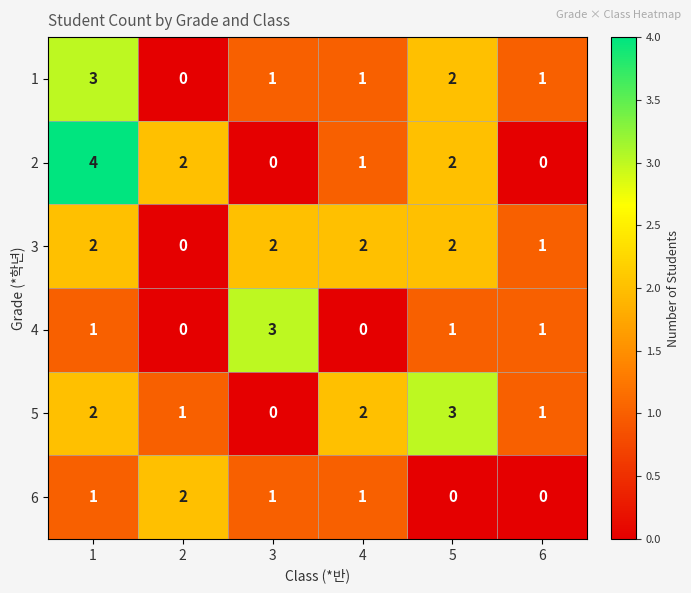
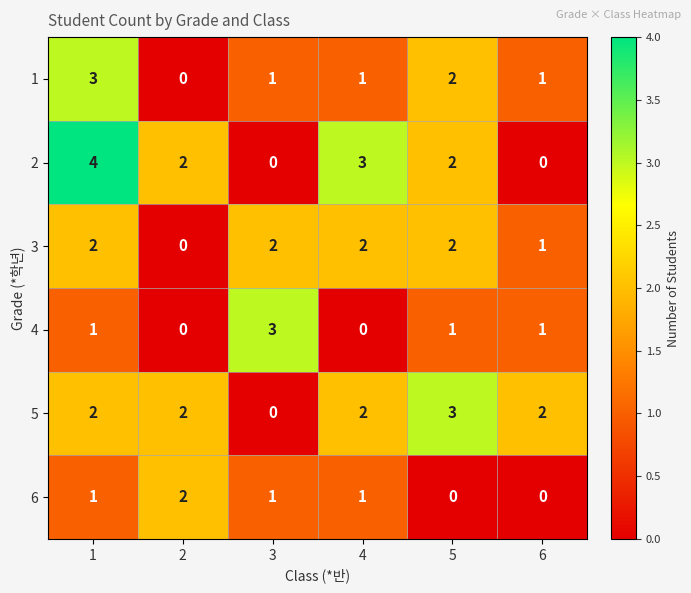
  {
    "1": {
      "1": 3,
      "2": 0,
      "3": 1,
      "4": 1,
      "5": 2,
      "6": 1
    },
    "2": {
      "1": 4,
      "2": 2,
      "3": 0,
-     "4": 1,
+     "4": 3,
      "5": 2,
      "6": 0
    },
    "3": {
      "1": 2,
      "2": 0,
      "3": 2,
      "4": 2,
      "5": 2,
      "6": 1
    },
    "4": {
      "1": 1,
      "2": 0,
      "3": 3,
      "4": 0,
      "5": 1,
      "6": 1
    },
    "5": {
      "1": 2,
-     "2": 1,
+     "2": 2,
      "3": 0,
      "4": 2,
      "5": 3,
-     "6": 1
+     "6": 2
    },
    "6": {
      "1": 1,
      "2": 2,
      "3": 1,
      "4": 1,
      "5": 0,
      "6": 0
    }
  }
